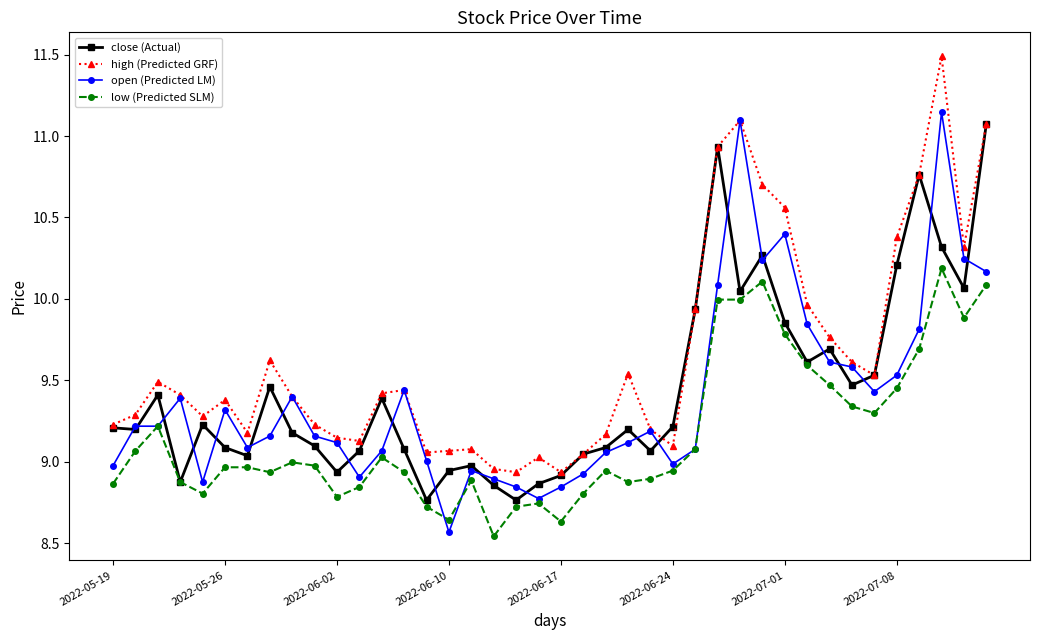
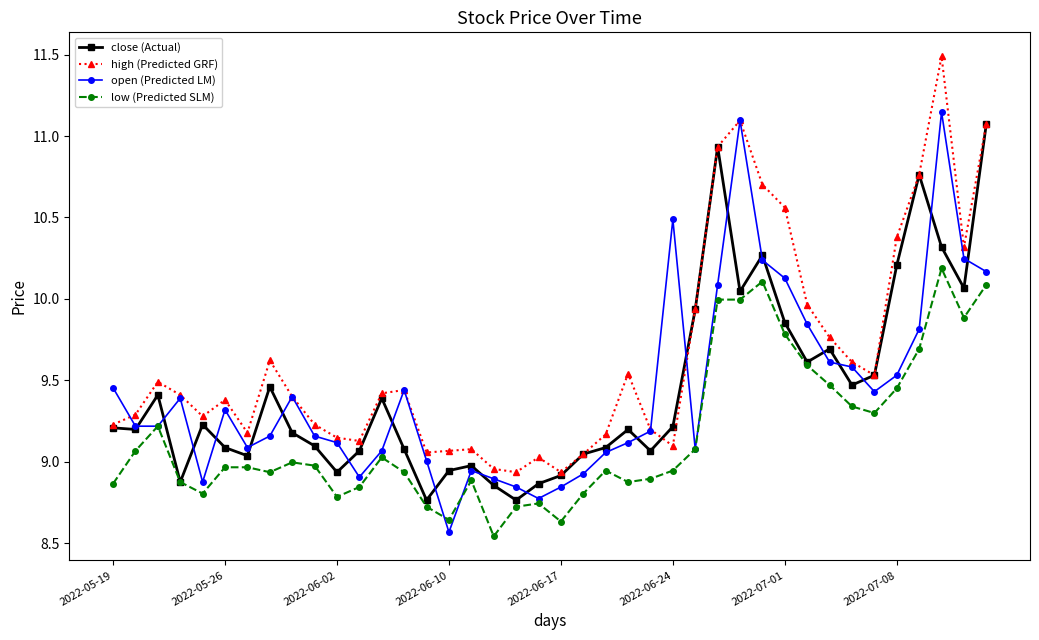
  {
    "close (Actual)": {
      "2022-05-19": 9.21,
      "2022-05-26": 9.09,
      "2022-06-02": 8.94,
      "2022-06-10": 8.95,
      "2022-06-17": 8.92,
      "2022-06-24": 9.22,
      "2022-07-01": 9.85,
      "2022-07-08": 10.21
    },
    "high (Predicted GRF)": {
      "2022-05-19": 9.23,
      "2022-05-26": 9.38,
      "2022-06-02": 9.15,
      "2022-06-10": 9.07,
      "2022-06-17": 8.94,
      "2022-06-24": 9.10,
      "2022-07-01": 10.56,
      "2022-07-08": 10.38
    },
    "open (Predicted LM)": {
-     "2022-05-19": 8.98,
+     "2022-05-19": 9.45,
      "2022-05-26": 9.32,
      "2022-06-02": 9.12,
      "2022-06-10": 8.57,
      "2022-06-17": 8.85,
-     "2022-06-24": 8.99,
-     "2022-07-01": 10.40,
+     "2022-06-24": 10.49,
+     "2022-07-01": 10.13,
      "2022-07-08": 9.53
    },
    "low (Predicted SLM)": {
      "2022-05-19": 8.87,
      "2022-05-26": 8.97,
      "2022-06-02": 8.79,
      "2022-06-10": 8.64,
      "2022-06-17": 8.63,
      "2022-06-24": 8.95,
      "2022-07-01": 9.78,
      "2022-07-08": 9.45
    }
  }
